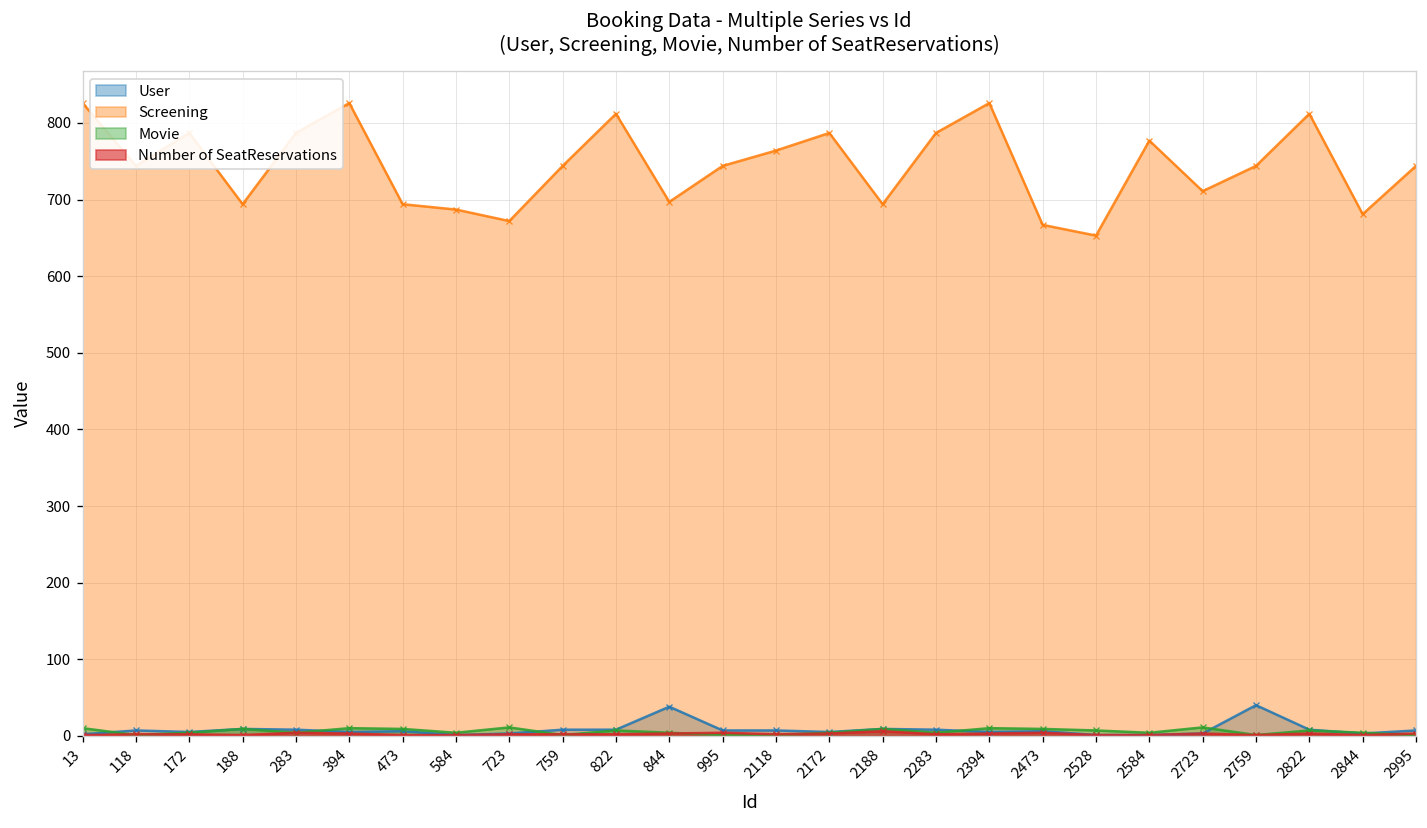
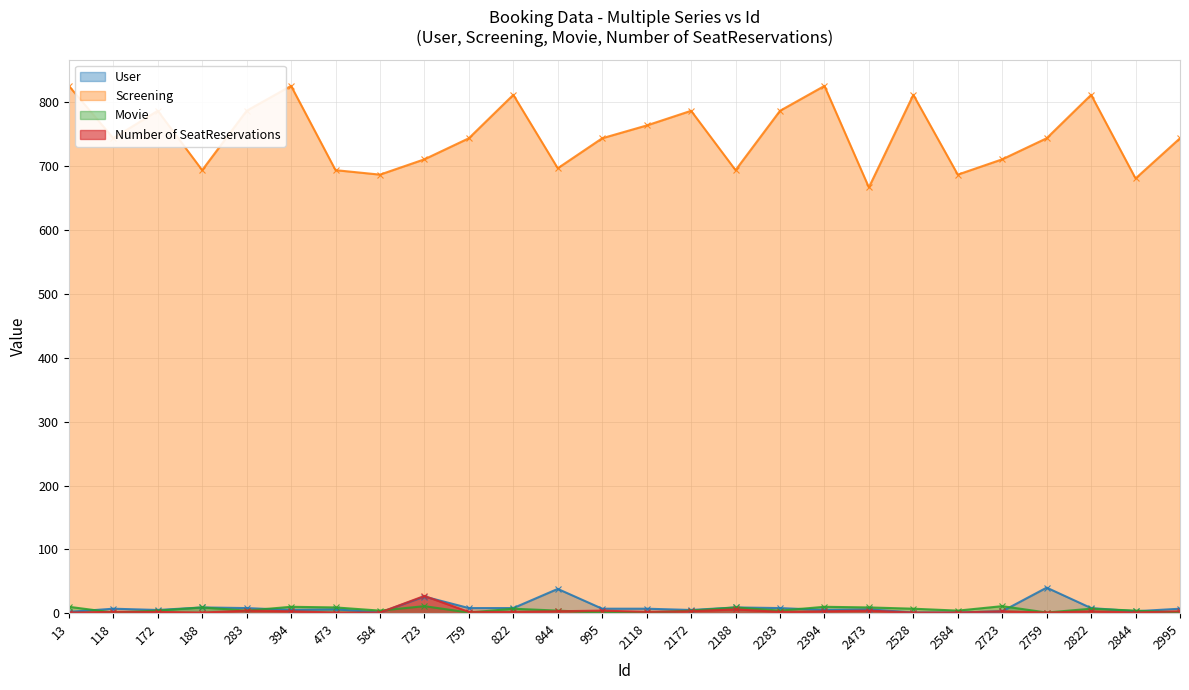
  {
    "User": {
      "118": 10,
-     "723": 0,
+     "723": 30,
      "759": 10,
      "844": 40,
      "2118": 10,
      "2759": 40,
      "2995": 10
    },
    "Screening": {
      "13": 830,
      "188": 690,
      "394": 830,
      "473": 690,
      "584": 690,
-     "723": 670,
+     "723": 710,
      "759": 740,
      "822": 810,
      "844": 700,
      "995": 740,
      "2118": 760,
      "2172": 790,
      "2188": 690,
      "2283": 790,
      "2394": 830,
      "2473": 670,
-     "2528": 650,
-     "2584": 780,
+     "2528": 810,
+     "2584": 690,
      "2723": 710,
      "2759": 740,
      "2822": 810,
      "2844": 680,
      "2995": 740
    },
    "Movie": {
      "13": 10,
      "394": 10,
      "723": 10,
      "2394": 10,
      "2528": 10,
      "2723": 10
    },
    "Number of SeatReservations": {
      "188": 0,
      "473": 0,
-     "723": 0,
+     "723": 30,
      "822": 0,
      "2822": 0
    }
  }
